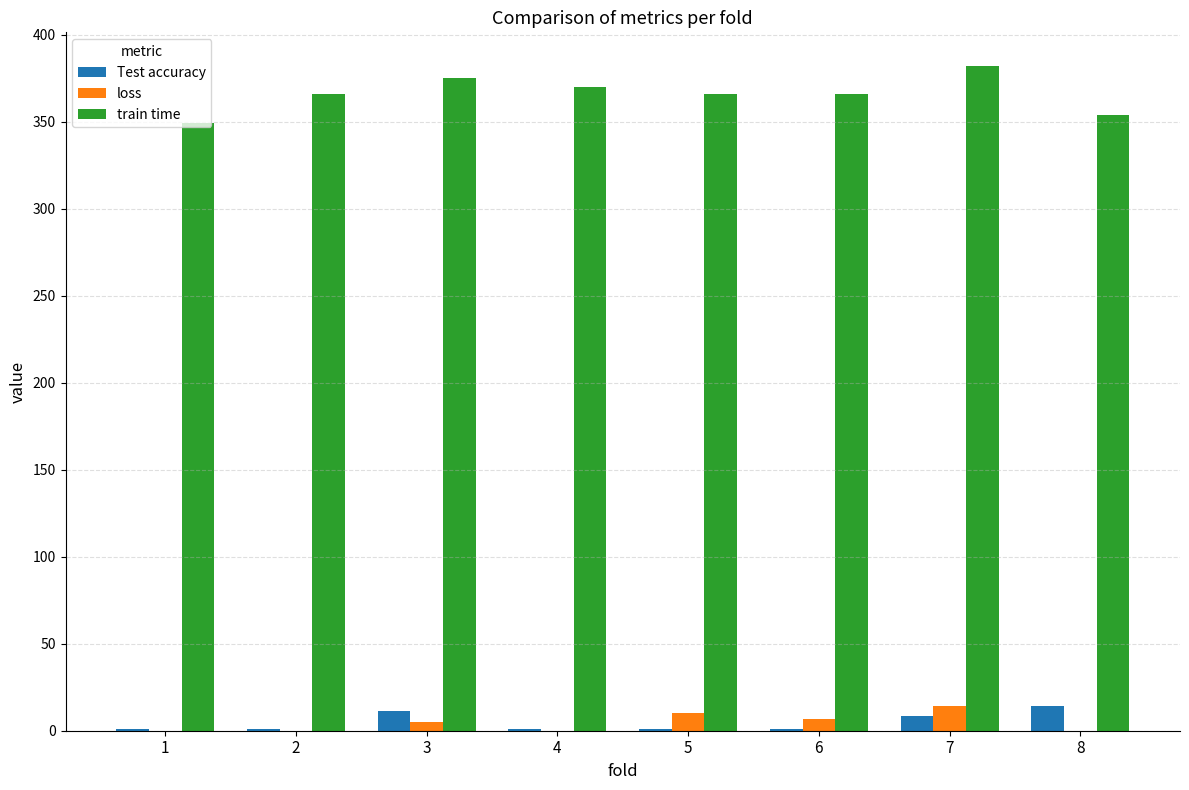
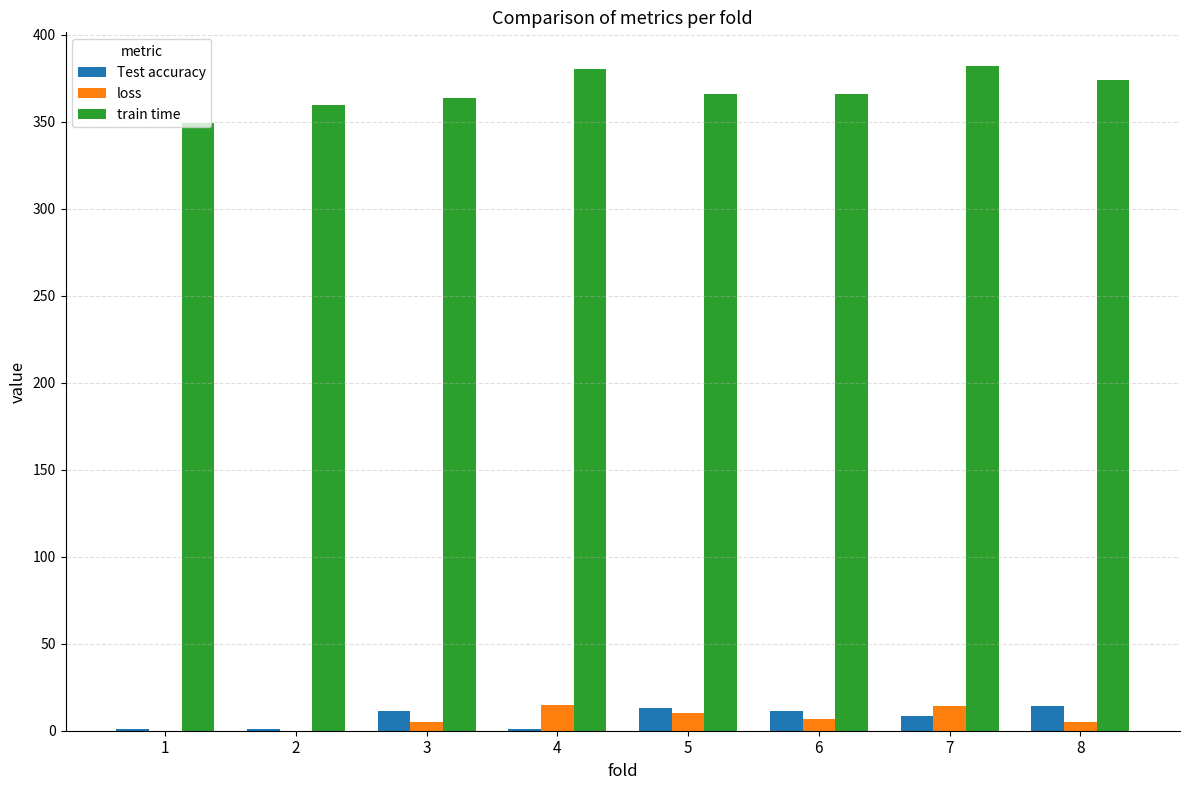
  {
    "Test accuracy": {
      "3": 11,
-     "5": 1,
-     "6": 1,
+     "5": 13,
+     "6": 11,
      "7": 9,
      "8": 14
    },
    "loss": {
      "3": 5,
-     "4": 0,
+     "4": 15,
      "5": 10,
      "6": 7,
      "7": 14,
-     "8": 0
+     "8": 5
    },
    "train time": {
-     "2": 366,
-     "3": 375,
-     "4": 370,
+     "2": 359,
+     "3": 364,
+     "4": 381,
      "5": 366,
      "6": 366,
      "7": 382,
-     "8": 354
+     "8": 374
    }
  }
